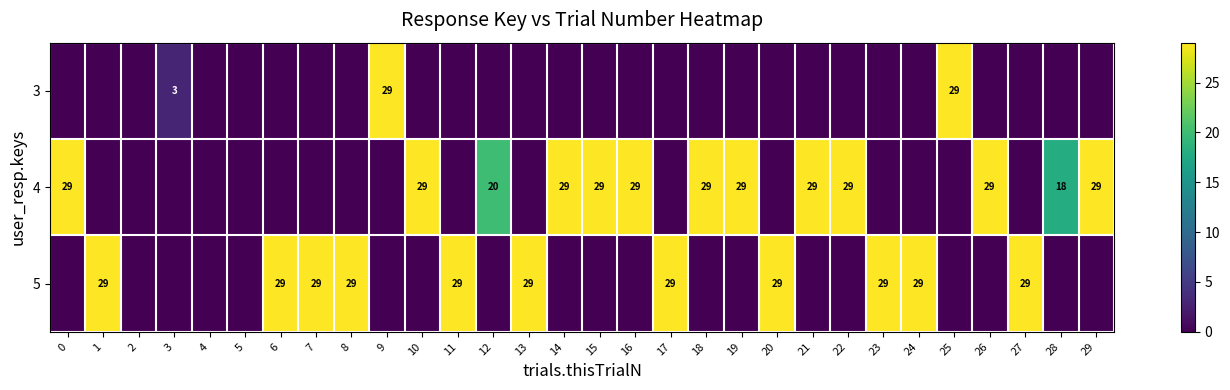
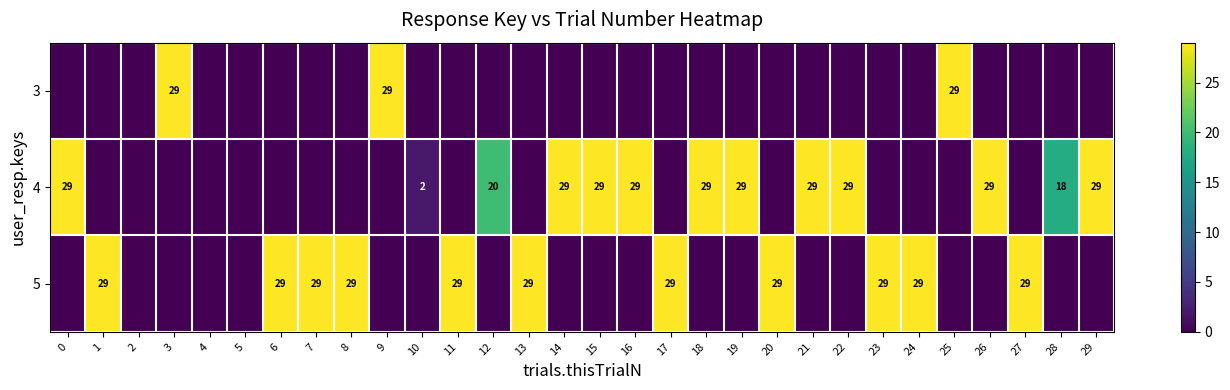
  {
    "3": {
-     "3": 3,
+     "3": 29,
      "9": 29,
      "25": 29
    },
    "4": {
      "0": 29,
-     "10": 29,
+     "10": 2,
      "12": 20,
      "14": 29,
      "15": 29,
      "16": 29,
      "18": 29,
      "19": 29,
      "21": 29,
      "22": 29,
      "26": 29,
      "28": 18,
      "29": 29
    },
    "5": {
      "1": 29,
      "6": 29,
      "7": 29,
      "8": 29,
      "11": 29,
      "13": 29,
      "17": 29,
      "20": 29,
      "23": 29,
      "24": 29,
      "27": 29
    }
  }
